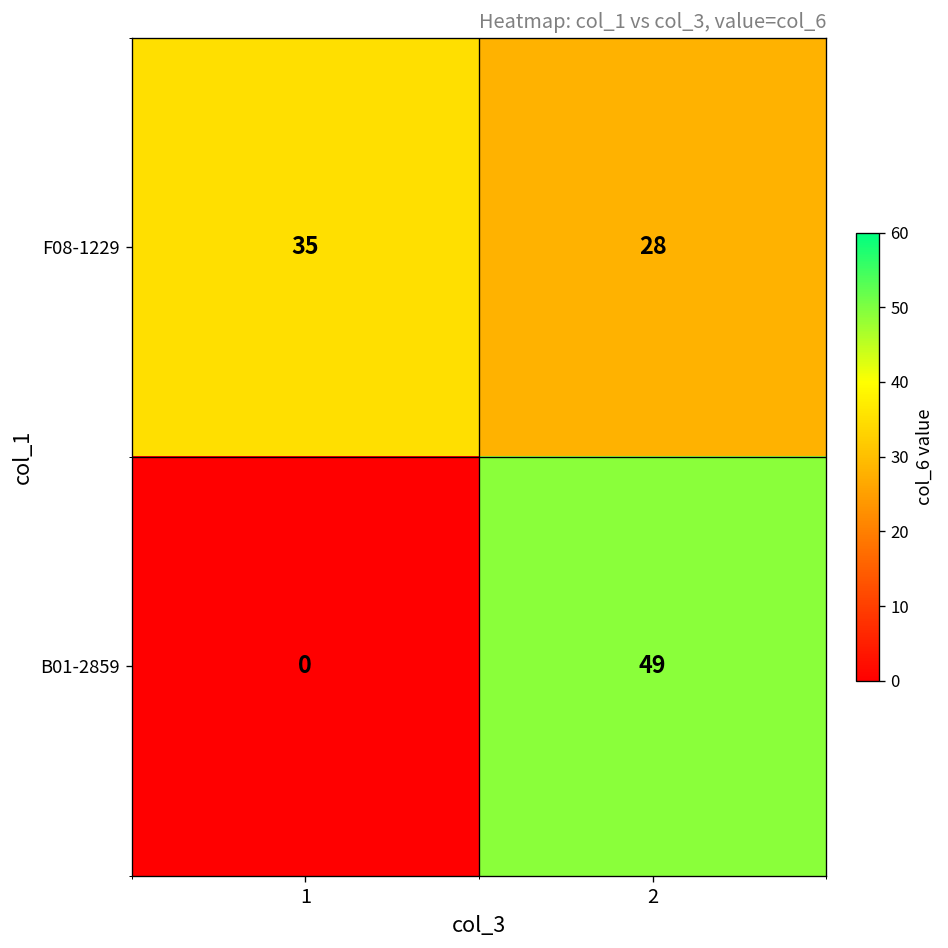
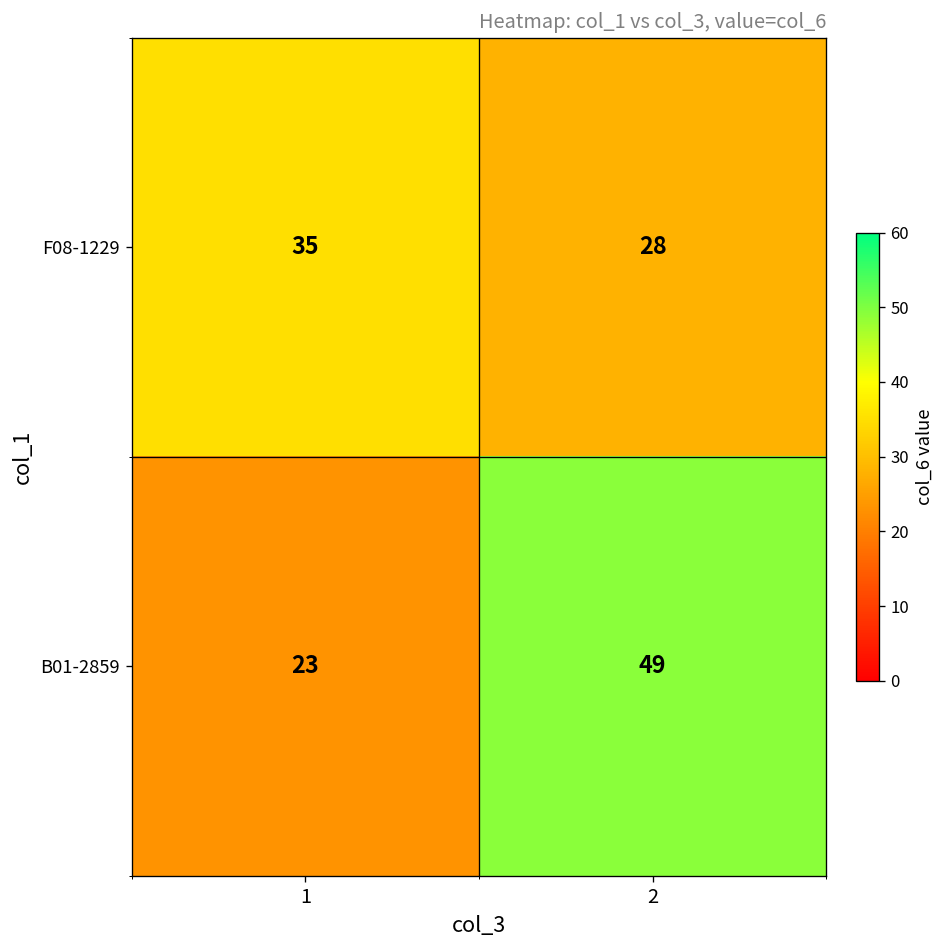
  {
    "F08-1229": {
      "1": 35,
      "2": 28
    },
    "B01-2859": {
-     "1": 0,
+     "1": 23,
      "2": 49
    }
  }
